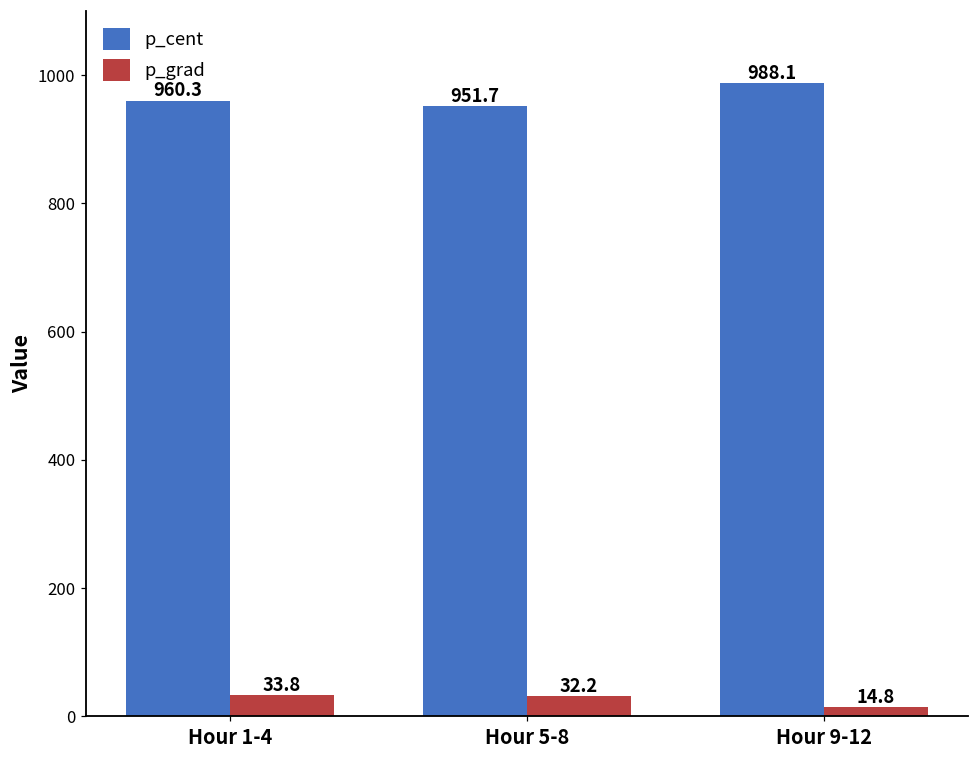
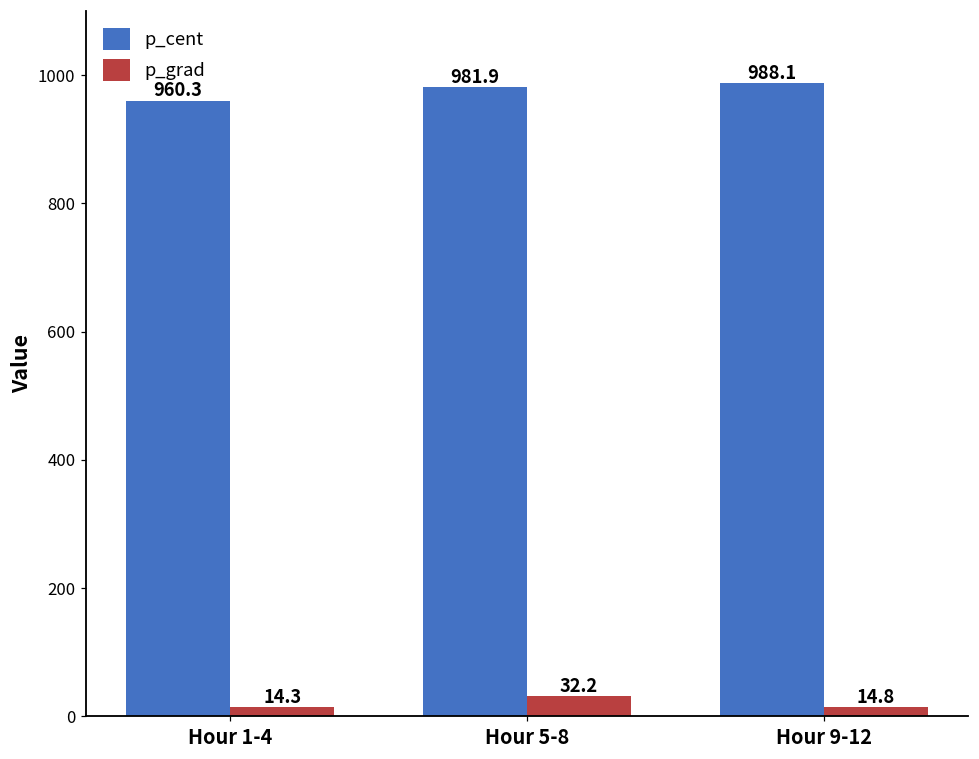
  {
    "p_cent": {
      "Hour 1-4": 960.3,
-     "Hour 5-8": 951.7,
+     "Hour 5-8": 981.9,
      "Hour 9-12": 988.1
    },
    "p_grad": {
-     "Hour 1-4": 33.8,
+     "Hour 1-4": 14.3,
      "Hour 5-8": 32.2,
      "Hour 9-12": 14.8
    }
  }
